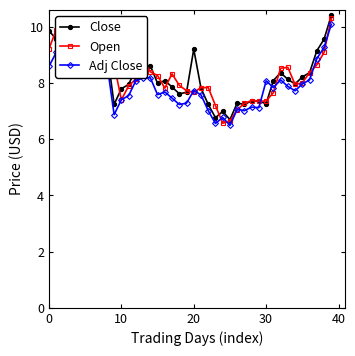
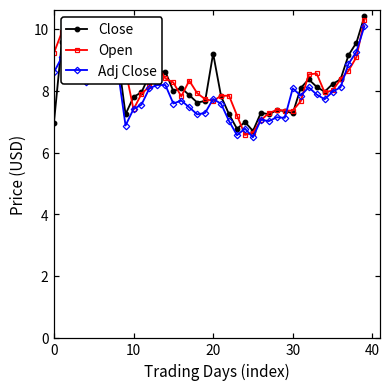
  {
    "Close": {
-     "0": 9.9,
+     "0": 7.0,
      "10": 7.8,
      "20": 9.2
    },
    "Open": {
      "0": 9.2
    },
    "Adj Close": {
      "0": 8.6,
      "30": 8.1
    }
  }
